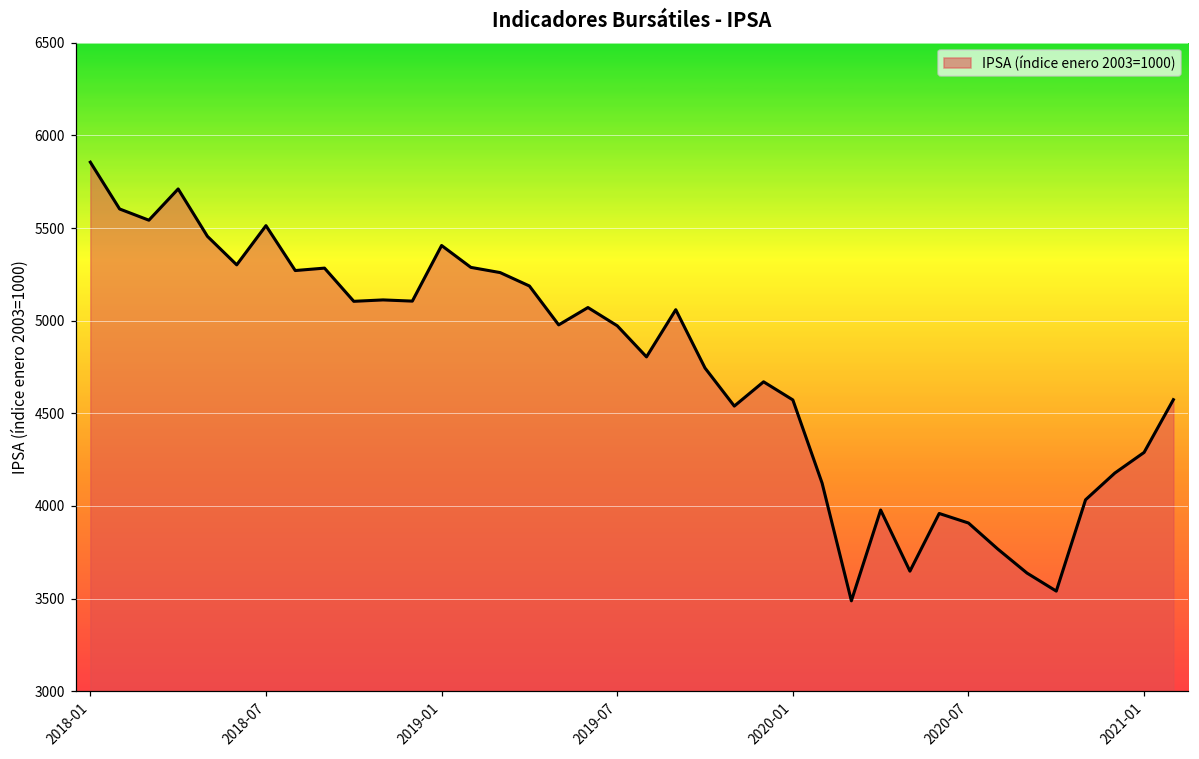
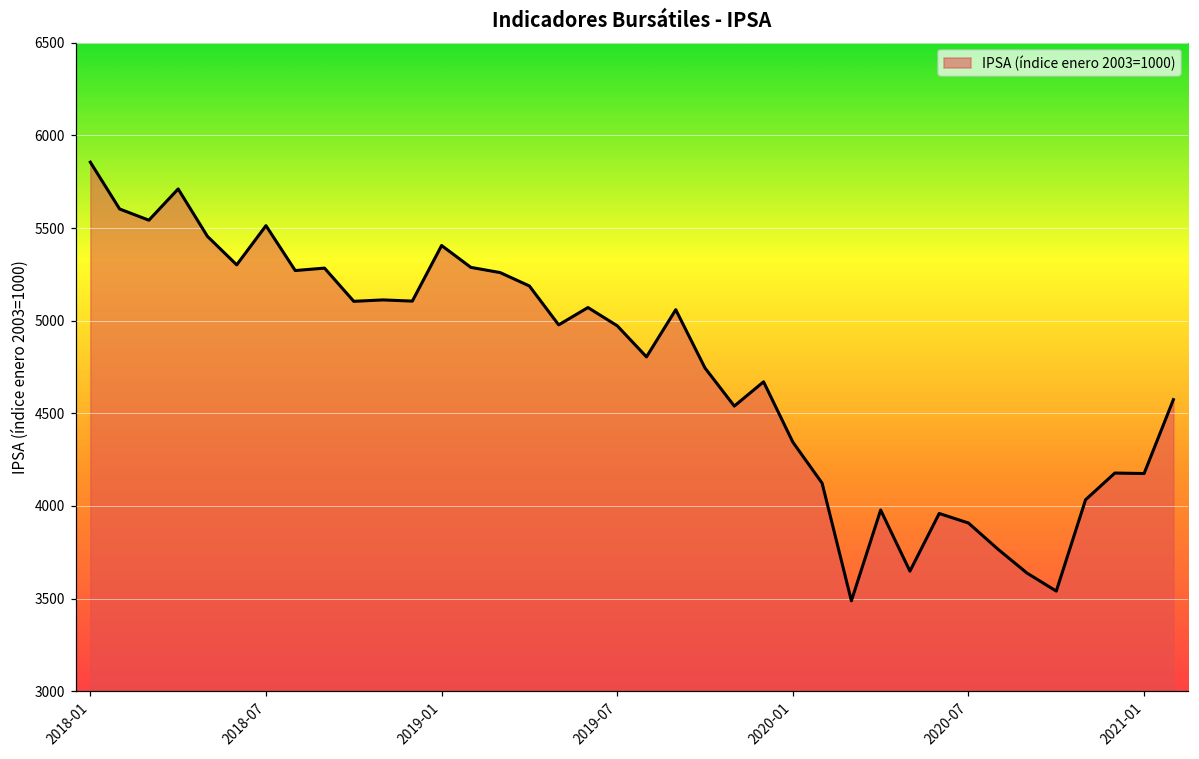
  {
    "2018-01": 5860,
    "2018-07": 5510,
    "2019-01": 5410,
    "2019-07": 4970,
-   "2020-01": 4570,
+   "2020-01": 4340,
    "2020-07": 3910,
-   "2021-01": 4290
+   "2021-01": 4170
  }
